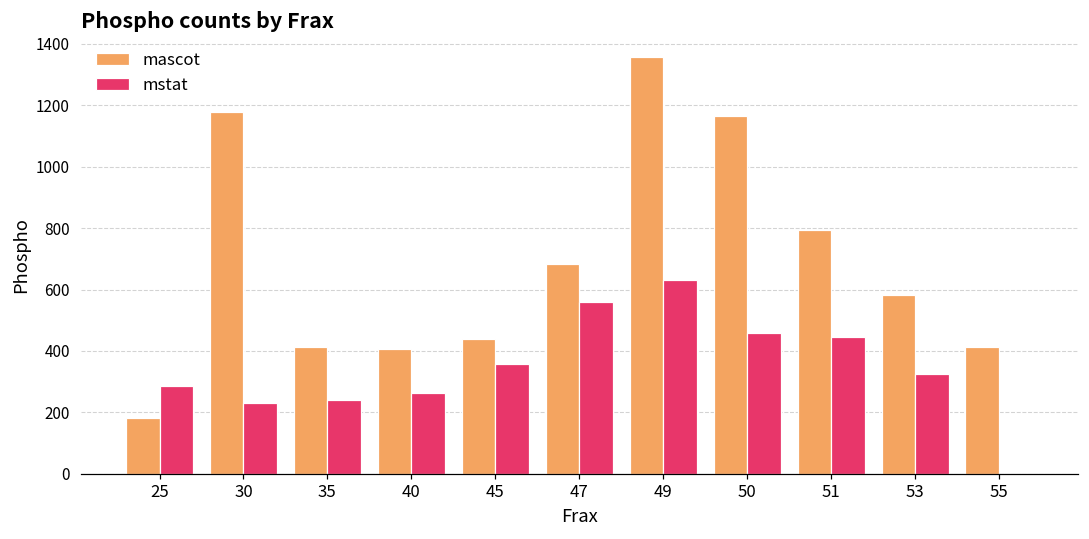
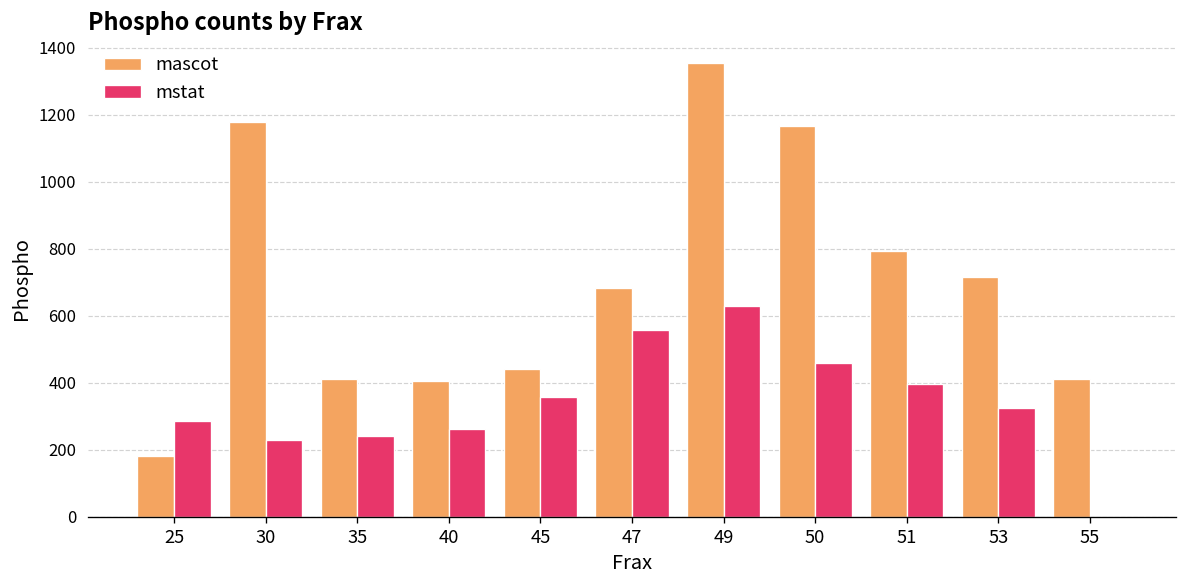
  {
    "mascot": {
      "25": 180,
      "30": 1180,
      "35": 410,
      "40": 410,
      "45": 440,
      "47": 680,
      "49": 1360,
      "50": 1170,
      "51": 790,
-     "53": 580,
+     "53": 720,
      "55": 410
    },
    "mstat": {
      "25": 290,
      "30": 230,
      "35": 240,
      "40": 260,
      "45": 360,
      "47": 560,
      "49": 630,
      "50": 460,
-     "51": 440,
+     "51": 400,
      "53": 330,
      "55": 0
    }
  }
